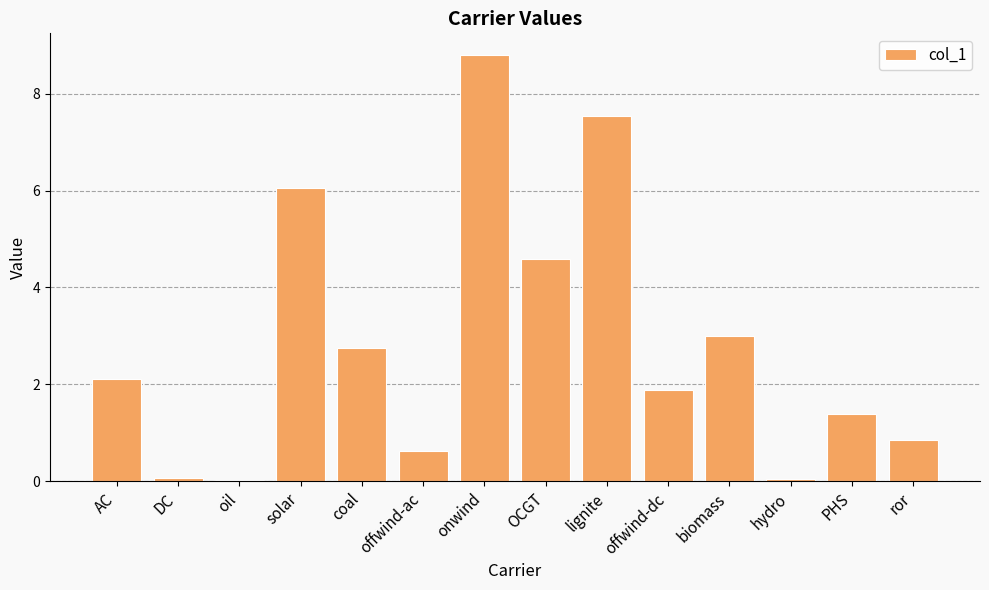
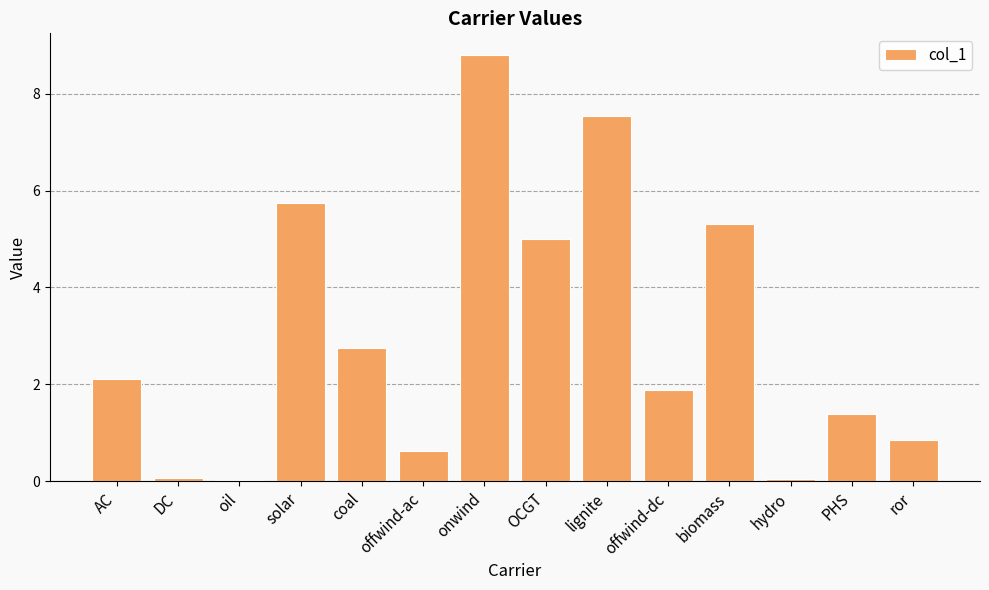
  {
    "AC": 2.1,
    "DC": 0.1,
-   "solar": 6.1,
+   "solar": 5.8,
    "coal": 2.8,
    "offwind-ac": 0.6,
    "onwind": 8.8,
-   "OCGT": 4.6,
+   "OCGT": 5.0,
    "lignite": 7.5,
    "offwind-dc": 1.9,
-   "biomass": 3.0,
+   "biomass": 5.3,
    "hydro": 0.1,
    "PHS": 1.4,
    "ror": 0.9
  }
